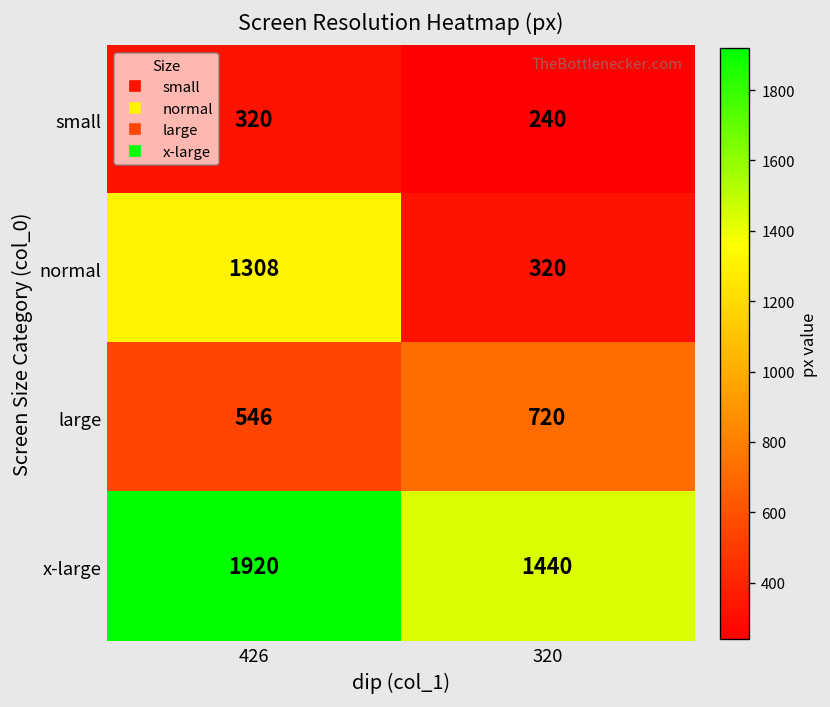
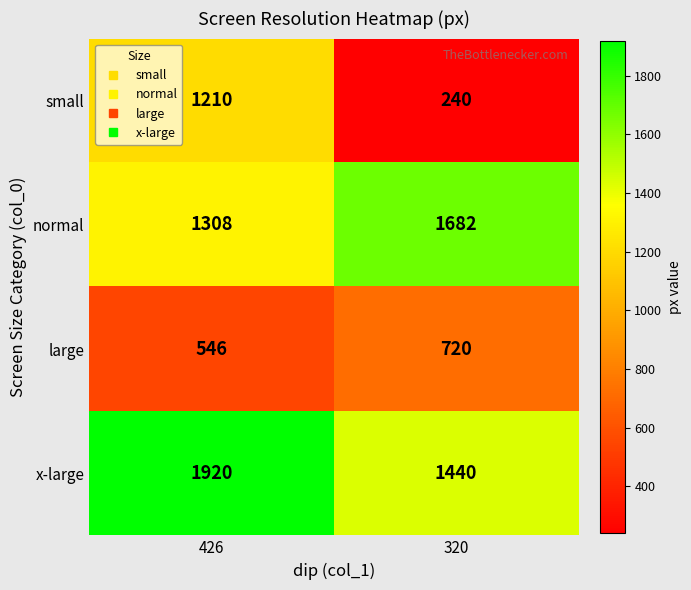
  {
    "small": {
-     "426": 320
+     "426": 1210
    },
    "normal": {
      "426": 1308,
-     "320": 320
+     "320": 1682
    },
    "large": {
      "426": 546,
      "320": 720
    },
    "x-large": {
      "426": 1920,
      "320": 1440
    }
  }
